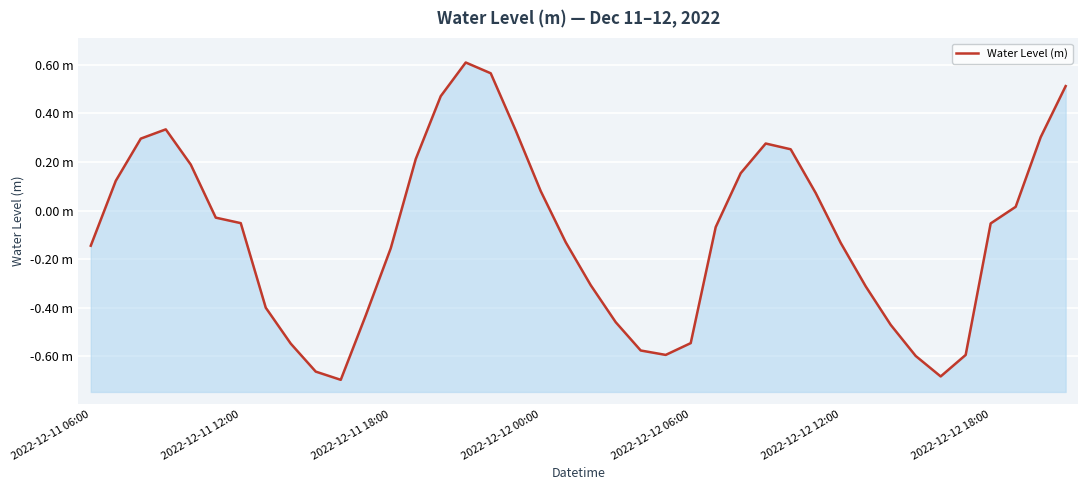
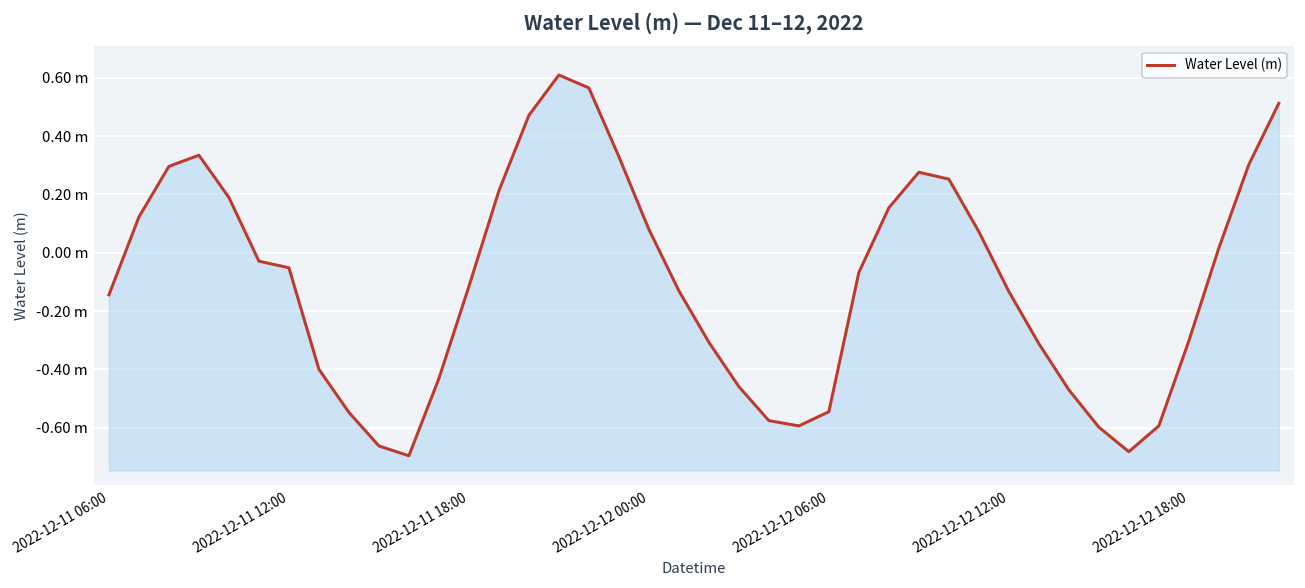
  {
    "2022-12-11 06:00": "-0.14 m",
    "2022-12-11 12:00": "-0.05 m",
-   "2022-12-11 18:00": "-0.15 m",
+   "2022-12-11 18:00": "-0.12 m",
    "2022-12-12 00:00": "0.08 m",
    "2022-12-12 06:00": "-0.55 m",
    "2022-12-12 12:00": "-0.13 m",
-   "2022-12-12 18:00": "-0.05 m"
+   "2022-12-12 18:00": "-0.30 m"
  }
